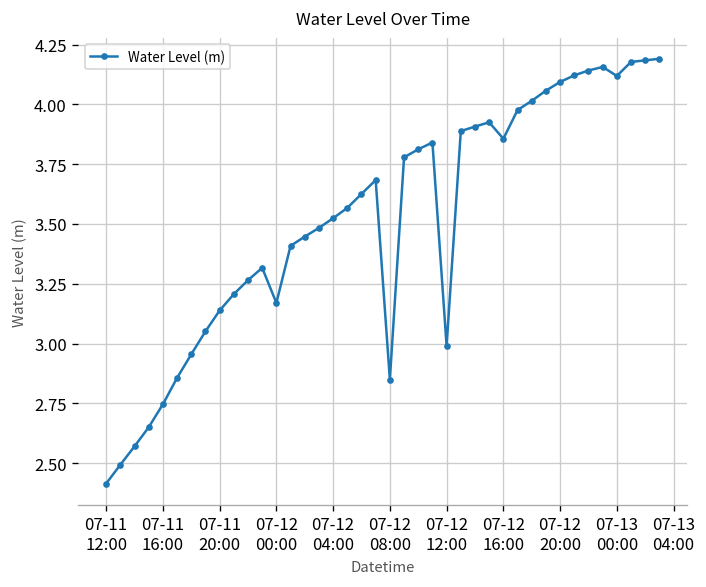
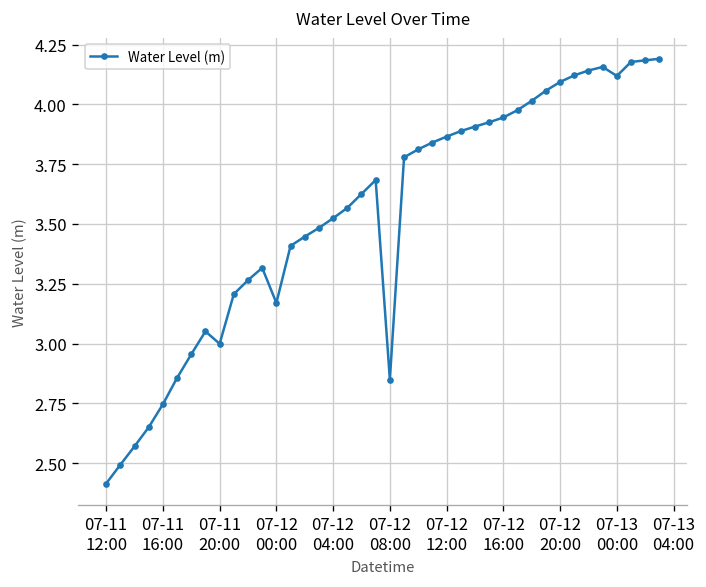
  {
    "07-11 12:00": 2.41,
    "07-11 16:00": 2.75,
-   "07-11 20:00": 3.14,
+   "07-11 20:00": 3.00,
    "07-12 00:00": 3.17,
    "07-12 04:00": 3.52,
    "07-12 08:00": 2.85,
-   "07-12 12:00": 2.99,
-   "07-12 16:00": 3.86,
+   "07-12 12:00": 3.87,
+   "07-12 16:00": 3.95,
    "07-12 20:00": 4.09,
    "07-13 00:00": 4.12
  }
